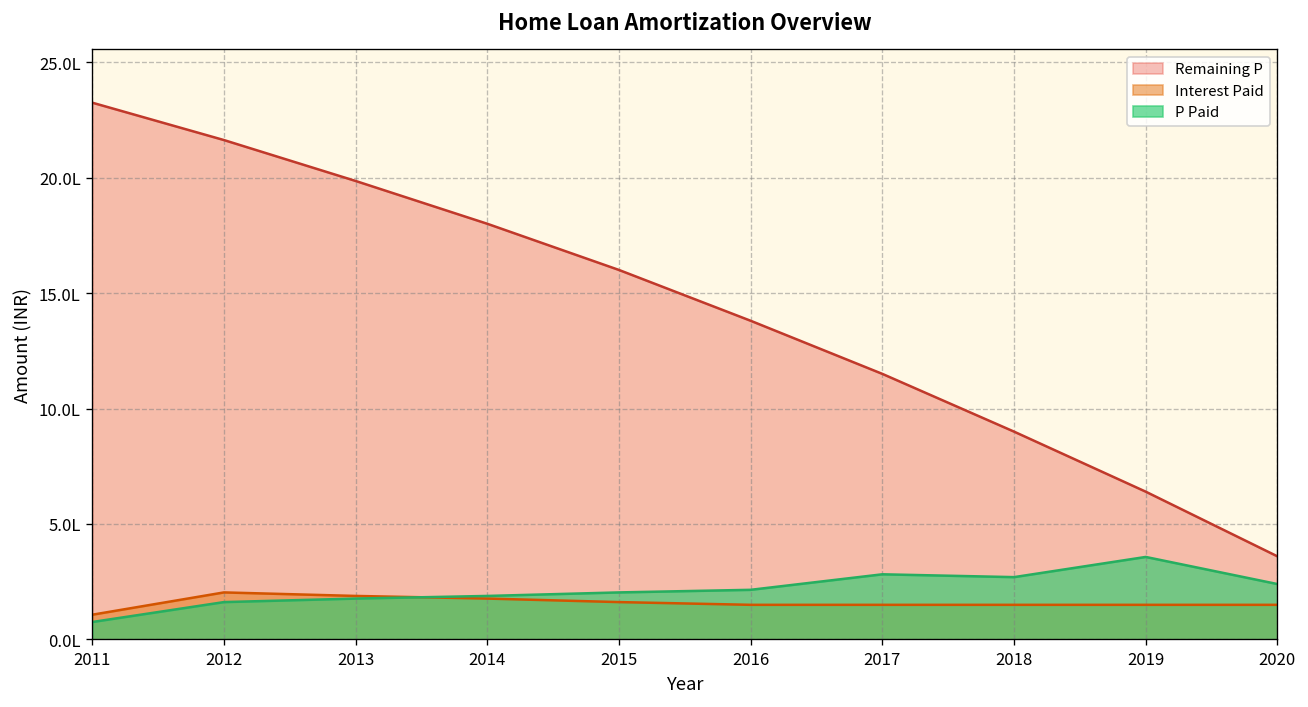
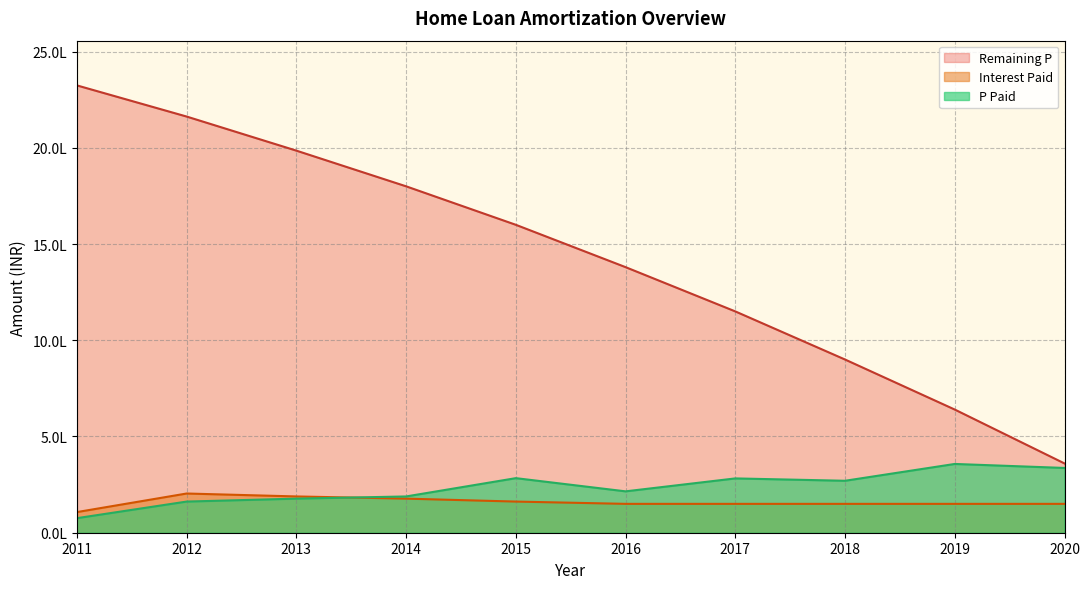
  {
    "P Paid": {
      "2011": "0.8L",
      "2012": "1.6L",
-     "2015": "2.0L",
+     "2015": "2.8L",
      "2016": "2.2L",
      "2017": "2.8L",
      "2018": "2.7L",
      "2019": "3.6L",
-     "2020": "2.4L"
+     "2020": "3.4L"
    }
  }
